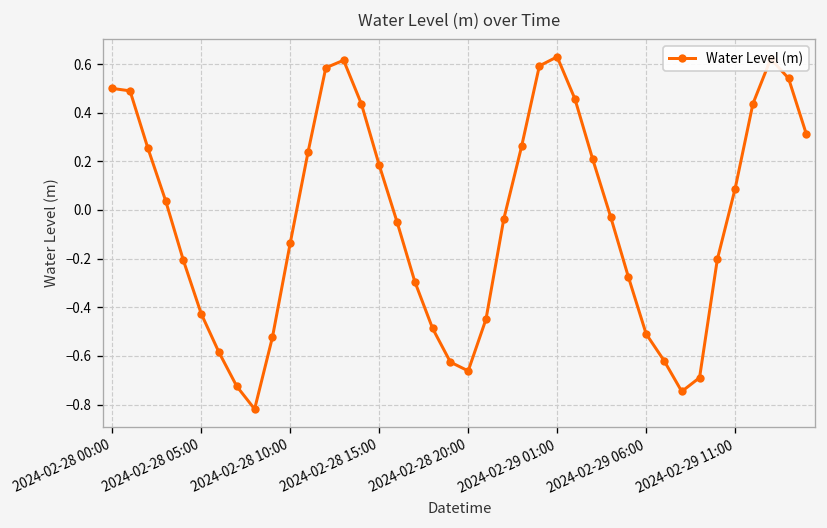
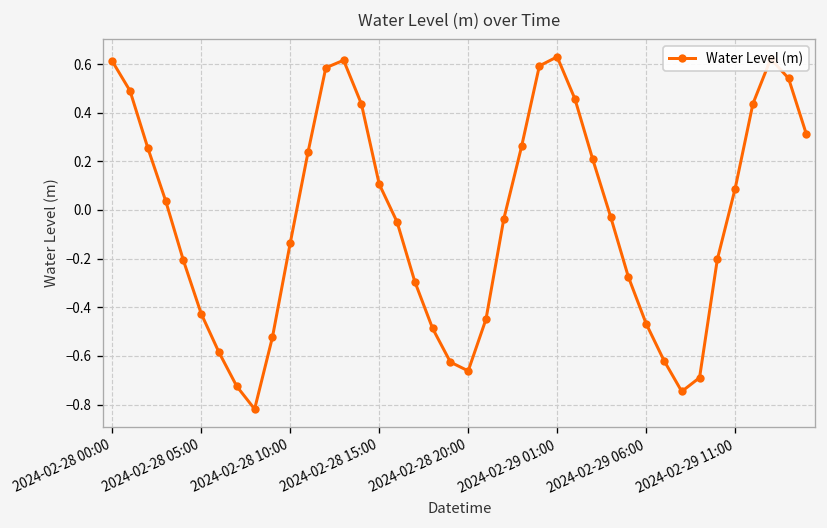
  {
-   "2024-02-28 00:00": 0.50,
+   "2024-02-28 00:00": 0.61,
    "2024-02-28 05:00": -0.43,
    "2024-02-28 10:00": -0.14,
-   "2024-02-28 15:00": 0.18,
+   "2024-02-28 15:00": 0.11,
    "2024-02-28 20:00": -0.66,
    "2024-02-29 01:00": 0.63,
-   "2024-02-29 06:00": -0.51,
+   "2024-02-29 06:00": -0.47,
    "2024-02-29 11:00": 0.09
  }
